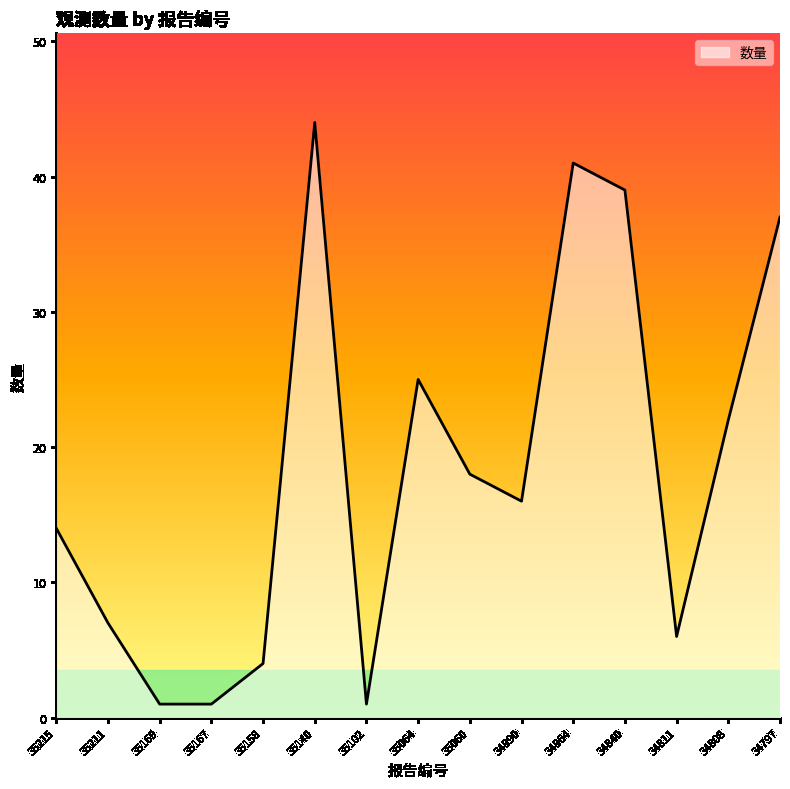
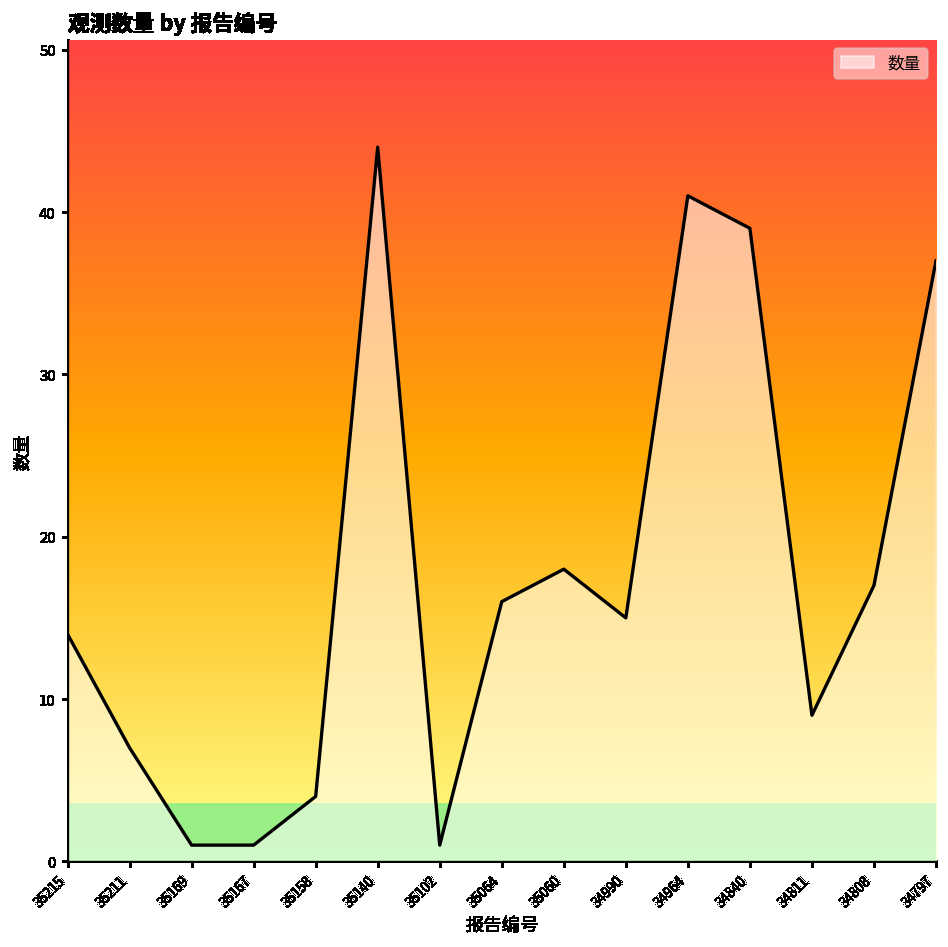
  {
    "35215": 14,
    "35211": 7,
    "35158": 4,
    "35140": 44,
-   "35064": 25,
+   "35064": 16,
    "35060": 18,
-   "34990": 16,
+   "34990": 15,
    "34964": 41,
    "34840": 39,
-   "34811": 6,
-   "34808": 22,
+   "34811": 9,
+   "34808": 17,
    "34797": 37
  }
